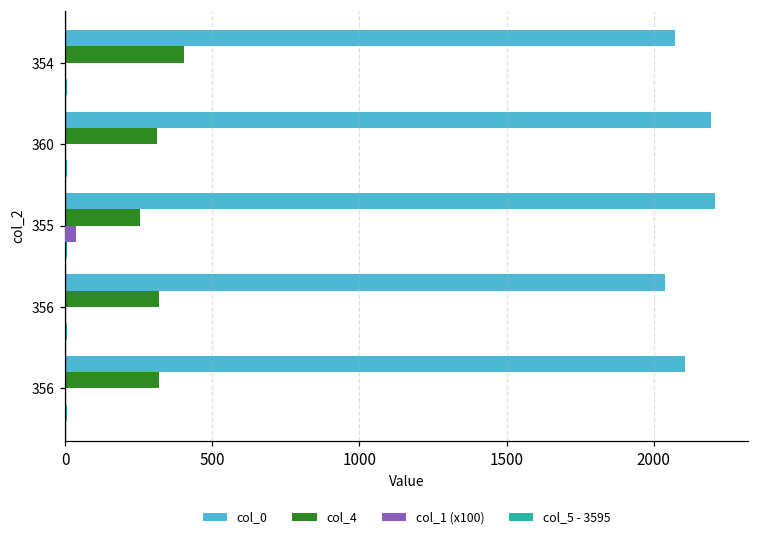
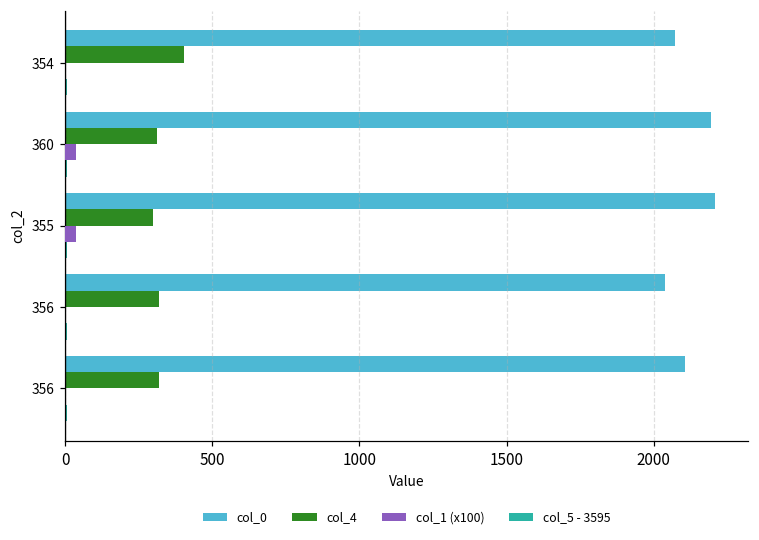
  {
    "col_4": {
      "354": 400,
      "360": 310,
-     "355": 250
+     "355": 300
    },
    "col_1 (x100)": {
-     "360": 0,
+     "360": 40,
      "355": 40
    }
  }
